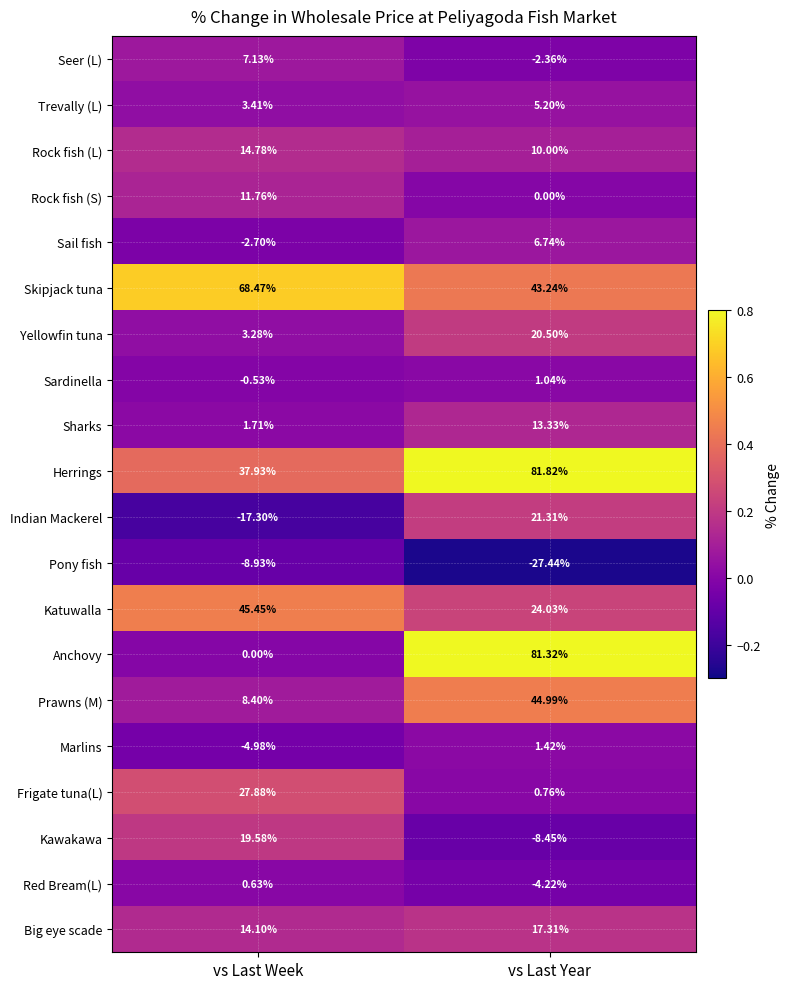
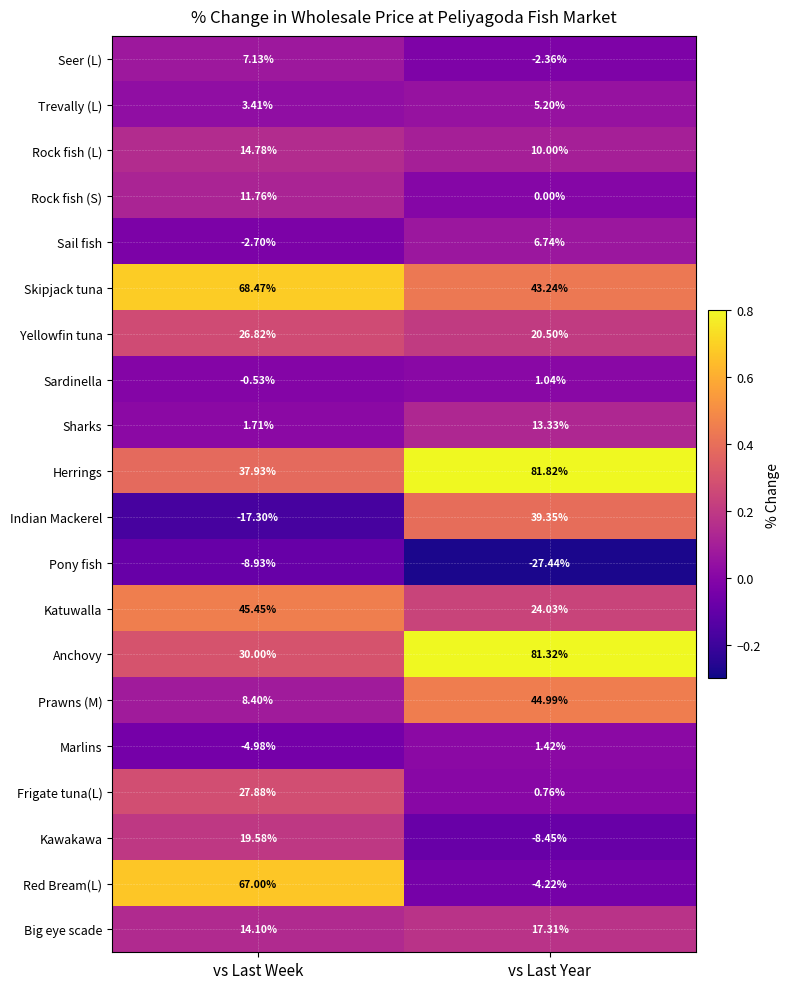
  {
    "Seer (L)": {
      "vs Last Week": "7.13%",
      "vs Last Year": "-2.36%"
    },
    "Trevally (L)": {
      "vs Last Week": "3.41%",
      "vs Last Year": "5.20%"
    },
    "Rock fish (L)": {
      "vs Last Week": "14.78%",
      "vs Last Year": "10.00%"
    },
    "Rock fish (S)": {
      "vs Last Week": "11.76%",
      "vs Last Year": "0.00%"
    },
    "Sail fish": {
      "vs Last Week": "-2.70%",
      "vs Last Year": "6.74%"
    },
    "Skipjack tuna": {
      "vs Last Week": "68.47%",
      "vs Last Year": "43.24%"
    },
    "Yellowfin tuna": {
-     "vs Last Week": "3.28%",
+     "vs Last Week": "26.82%",
      "vs Last Year": "20.50%"
    },
    "Sardinella": {
      "vs Last Week": "-0.53%",
      "vs Last Year": "1.04%"
    },
    "Sharks": {
      "vs Last Week": "1.71%",
      "vs Last Year": "13.33%"
    },
    "Herrings": {
      "vs Last Week": "37.93%",
      "vs Last Year": "81.82%"
    },
    "Indian Mackerel": {
      "vs Last Week": "-17.30%",
-     "vs Last Year": "21.31%"
+     "vs Last Year": "39.35%"
    },
    "Pony fish": {
      "vs Last Week": "-8.93%",
      "vs Last Year": "-27.44%"
    },
    "Katuwalla": {
      "vs Last Week": "45.45%",
      "vs Last Year": "24.03%"
    },
    "Anchovy": {
-     "vs Last Week": "0.00%",
+     "vs Last Week": "30.00%",
      "vs Last Year": "81.32%"
    },
    "Prawns (M)": {
      "vs Last Week": "8.40%",
      "vs Last Year": "44.99%"
    },
    "Marlins": {
      "vs Last Week": "-4.98%",
      "vs Last Year": "1.42%"
    },
    "Frigate tuna(L)": {
      "vs Last Week": "27.88%",
      "vs Last Year": "0.76%"
    },
    "Kawakawa": {
      "vs Last Week": "19.58%",
      "vs Last Year": "-8.45%"
    },
    "Red Bream(L)": {
-     "vs Last Week": "0.63%",
+     "vs Last Week": "67.00%",
      "vs Last Year": "-4.22%"
    },
    "Big eye scade": {
      "vs Last Week": "14.10%",
      "vs Last Year": "17.31%"
    }
  }
